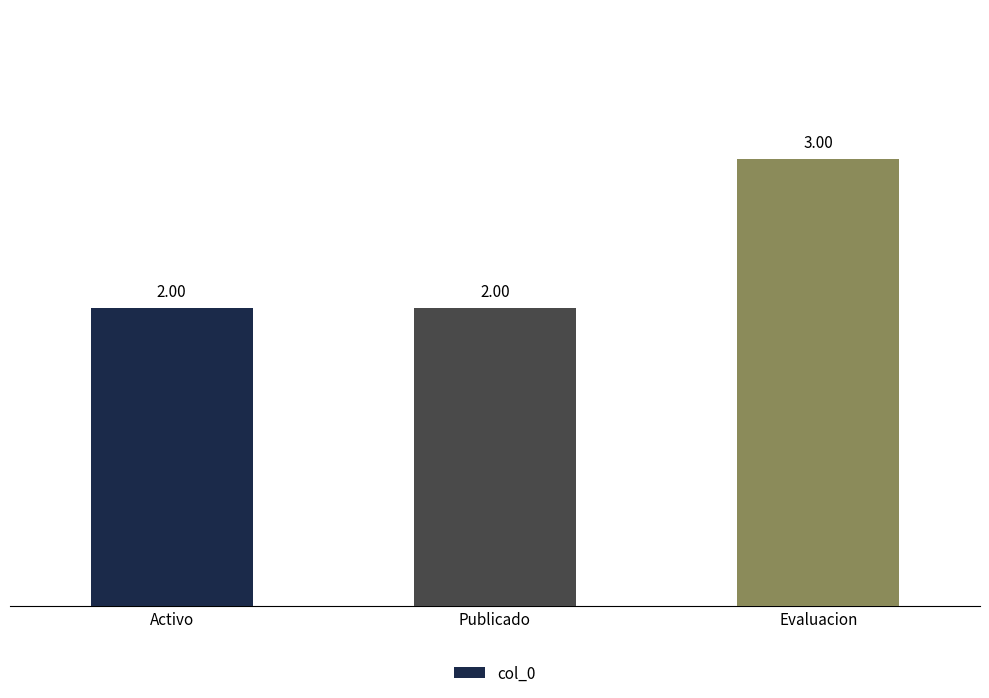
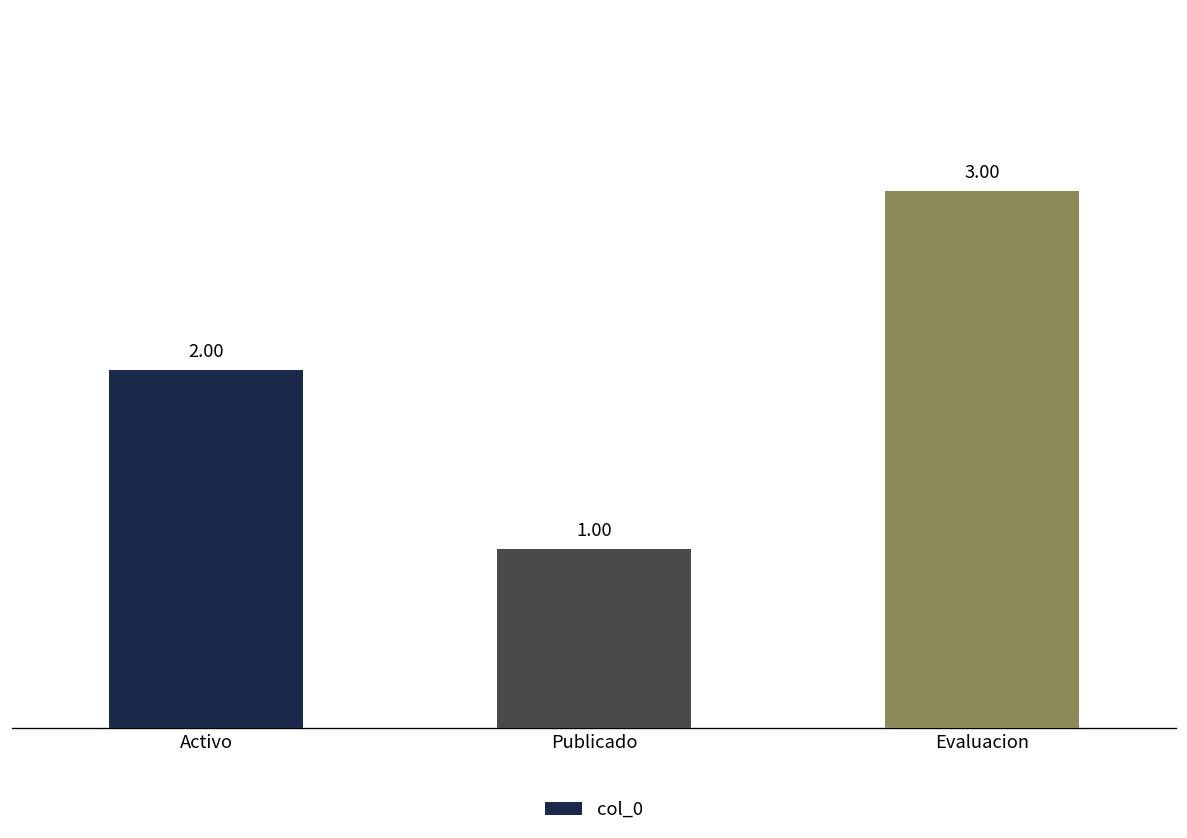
  {
    "Activo": 2.00,
-   "Publicado": 2.00,
+   "Publicado": 1.00,
    "Evaluacion": 3.00
  }
